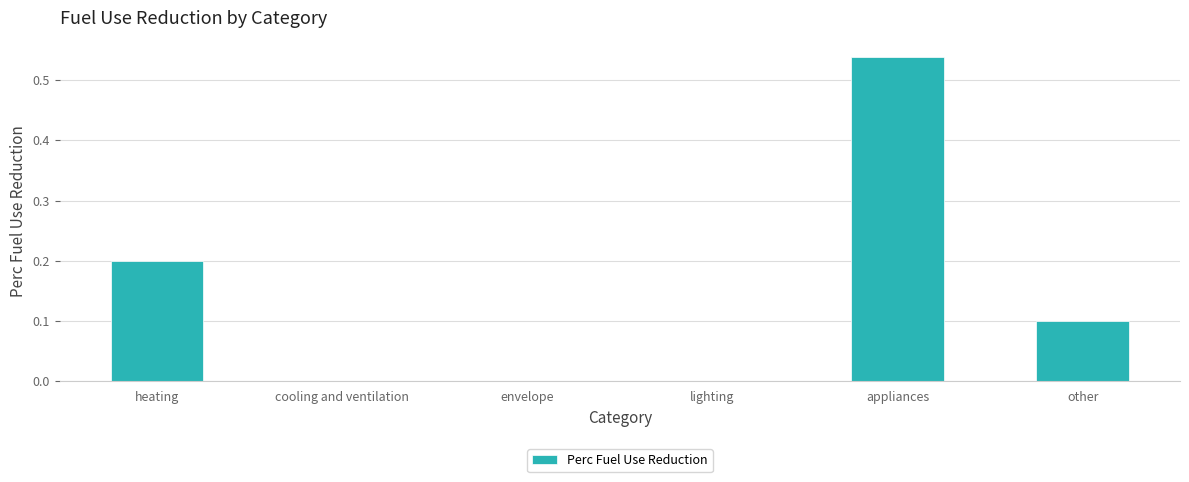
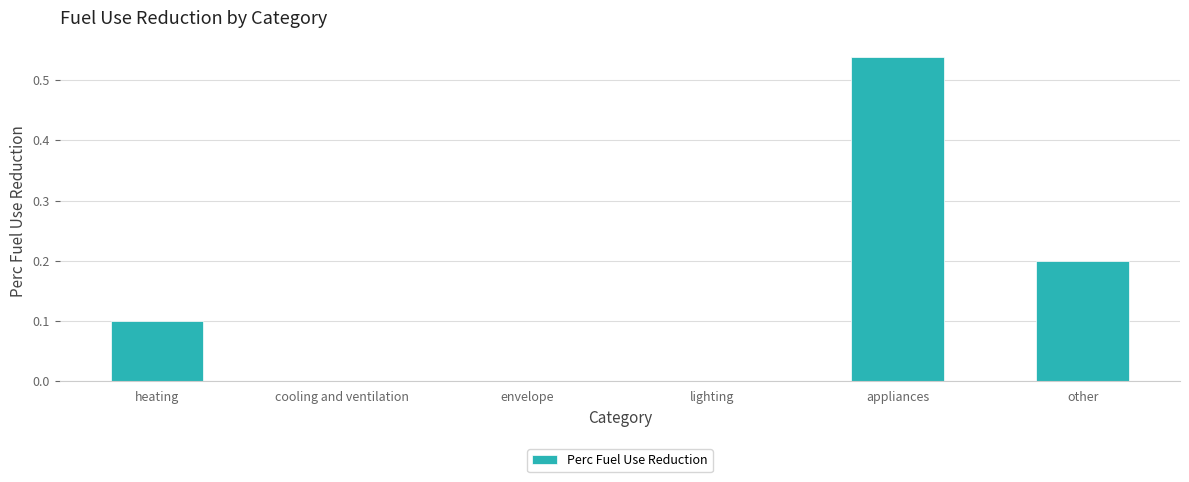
  {
-   "heating": 0.2,
+   "heating": 0.1,
    "cooling and ventilation": 0.0,
    "envelope": 0.0,
    "lighting": 0.0,
    "appliances": 0.54,
-   "other": 0.1
+   "other": 0.2
  }
